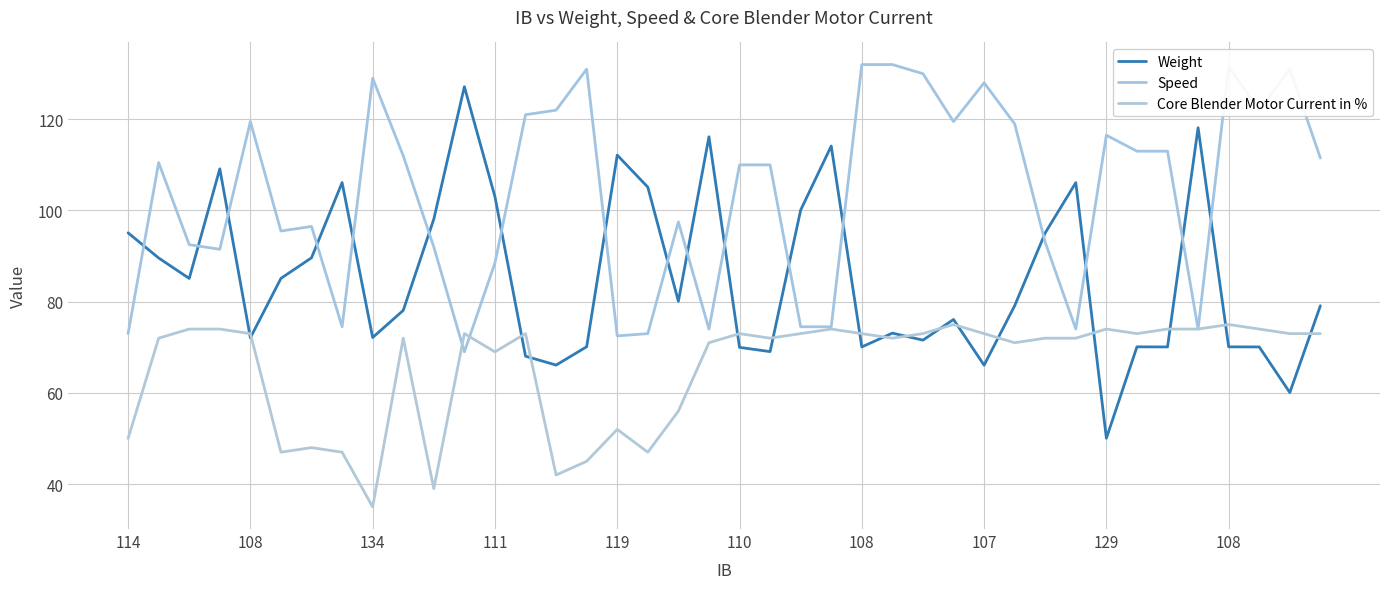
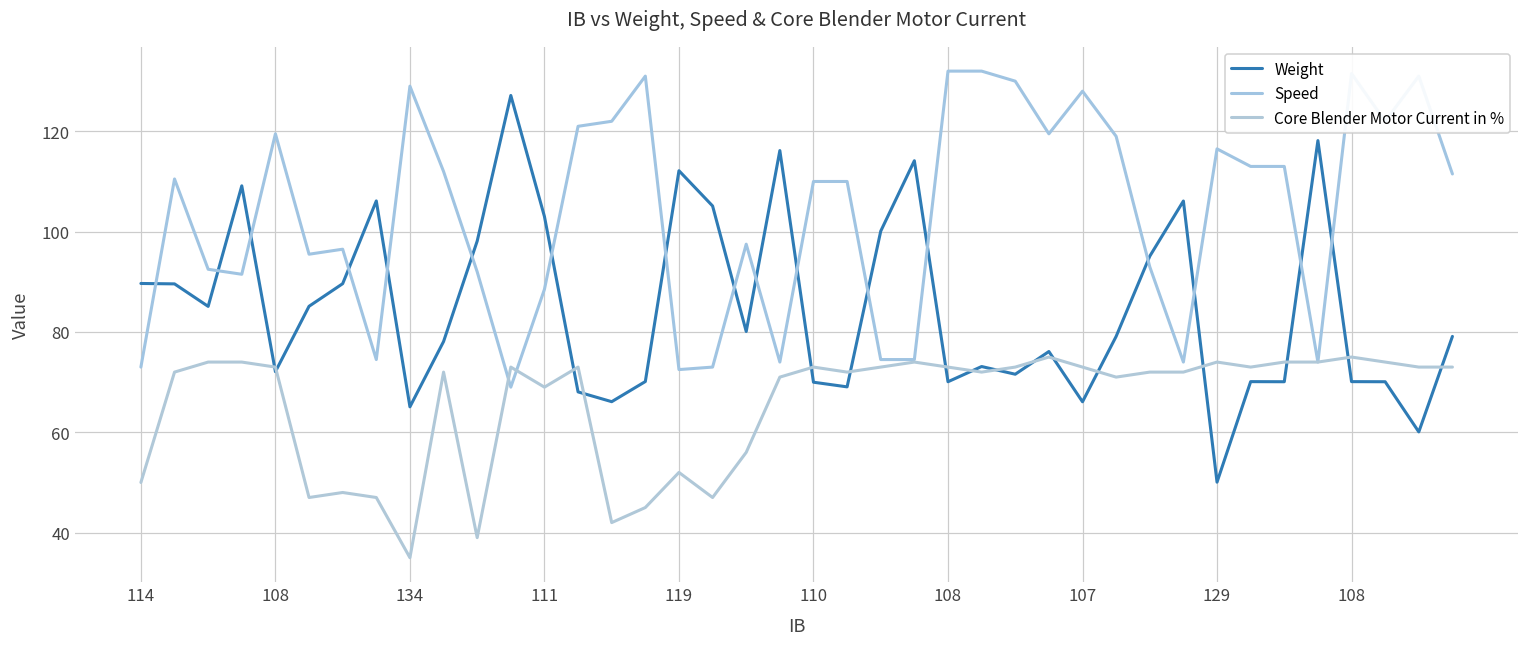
  {
    "Weight": {
-     "114": 95,
-     "134": 72,
+     "114": 90,
+     "134": 65,
      "111": 103,
      "119": 112,
      "110": 70,
      "107": 66,
      "129": 50
    }
  }
